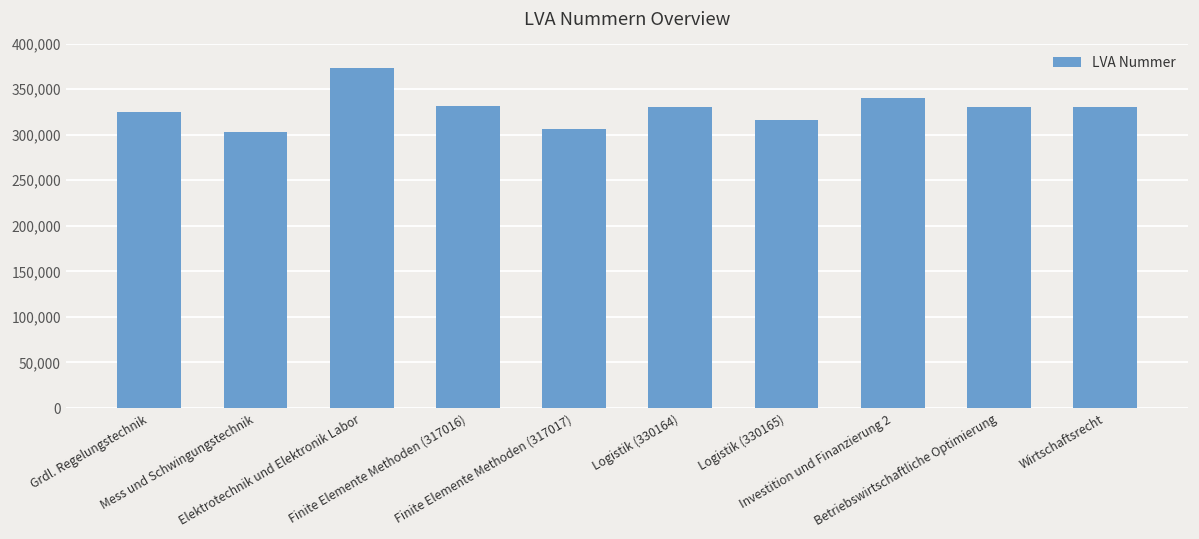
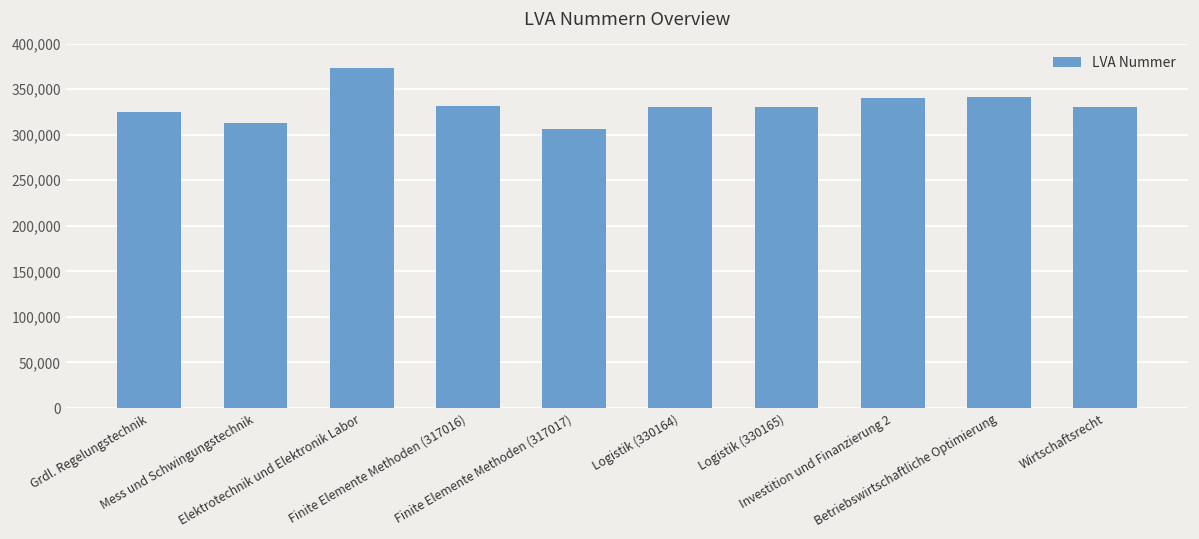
  {
    "Grdl. Regelungstechnik": "330,000",
-   "Mess und Schwingungstechnik": "300,000",
+   "Mess und Schwingungstechnik": "310,000",
    "Elektrotechnik und Elektronik Labor": "370,000",
    "Finite Elemente Methoden (317016)": "330,000",
    "Finite Elemente Methoden (317017)": "310,000",
    "Logistik (330164)": "330,000",
-   "Logistik (330165)": "320,000",
+   "Logistik (330165)": "330,000",
    "Investition und Finanzierung 2": "340,000",
-   "Betriebswirtschaftliche Optimierung": "330,000",
+   "Betriebswirtschaftliche Optimierung": "340,000",
    "Wirtschaftsrecht": "330,000"
  }
